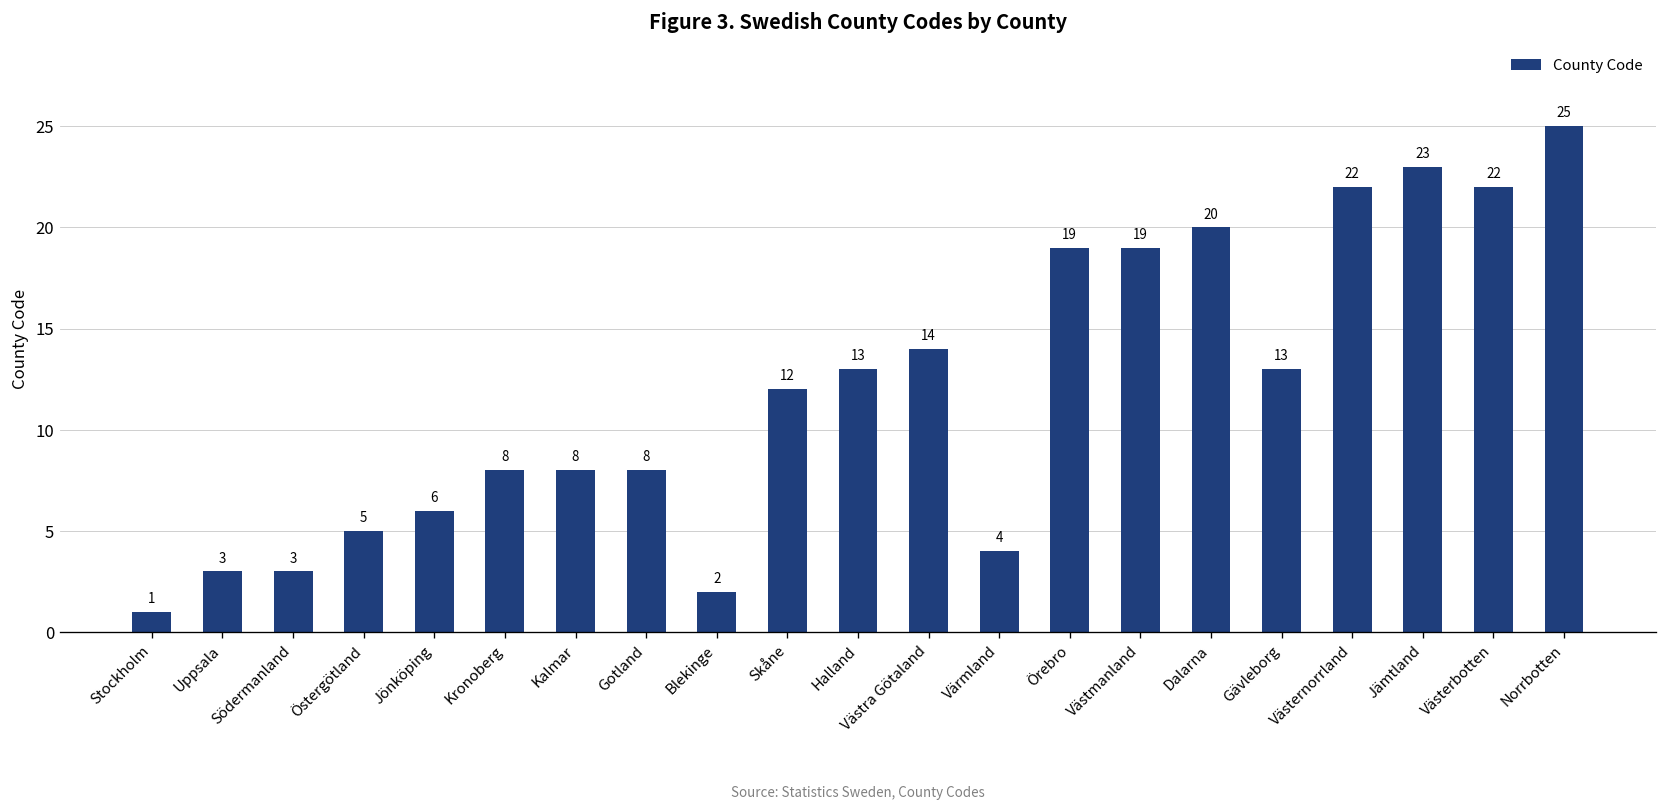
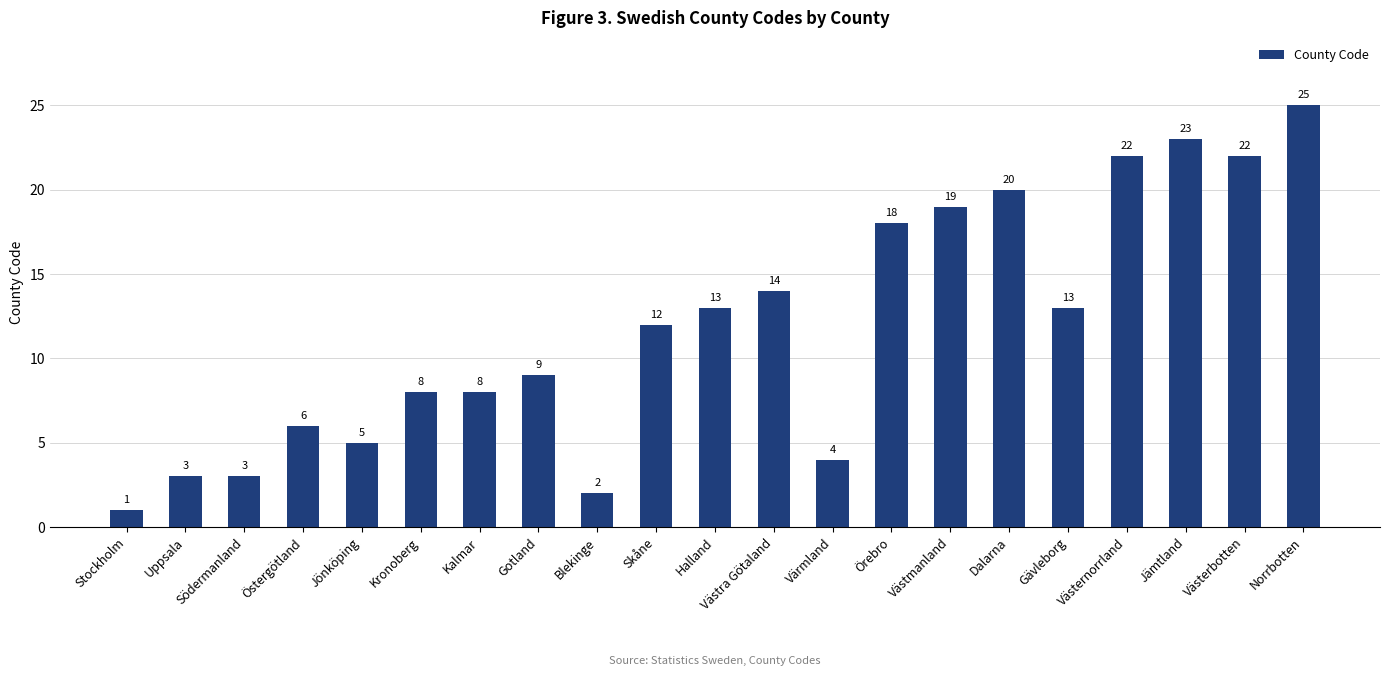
  {
    "Stockholm": 1,
    "Uppsala": 3,
    "Södermanland": 3,
-   "Östergötland": 5,
-   "Jönköping": 6,
+   "Östergötland": 6,
+   "Jönköping": 5,
    "Kronoberg": 8,
    "Kalmar": 8,
-   "Gotland": 8,
+   "Gotland": 9,
    "Blekinge": 2,
    "Skåne": 12,
    "Halland": 13,
    "Västra Götaland": 14,
    "Värmland": 4,
-   "Örebro": 19,
+   "Örebro": 18,
    "Västmanland": 19,
    "Dalarna": 20,
    "Gävleborg": 13,
    "Västernorrland": 22,
    "Jämtland": 23,
    "Västerbotten": 22,
    "Norrbotten": 25
  }
